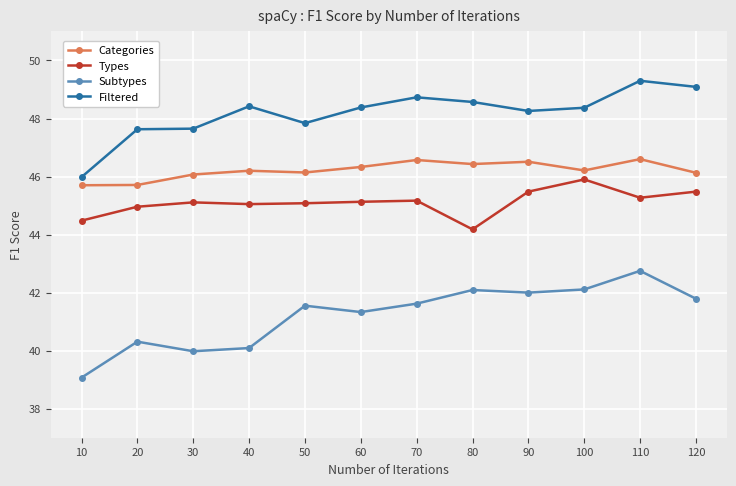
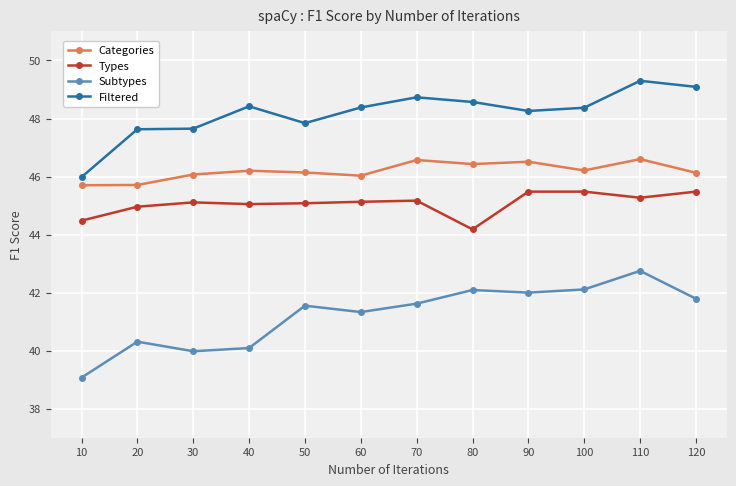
  {
    "Categories": {
      "10": 45.7,
      "20": 45.7,
      "30": 46.1,
      "40": 46.2,
      "50": 46.1,
-     "60": 46.3,
+     "60": 46.0,
      "70": 46.6,
      "80": 46.4,
      "90": 46.5,
      "100": 46.2,
      "110": 46.6,
      "120": 46.1
    },
    "Types": {
      "10": 44.5,
      "20": 45.0,
      "30": 45.1,
      "40": 45.1,
      "50": 45.1,
      "60": 45.1,
      "70": 45.2,
      "80": 44.2,
      "90": 45.5,
-     "100": 45.9,
+     "100": 45.5,
      "110": 45.3,
      "120": 45.5
    },
    "Subtypes": {
      "10": 39.1,
      "20": 40.3,
      "30": 40.0,
      "40": 40.1,
      "50": 41.6,
      "60": 41.3,
      "70": 41.6,
      "80": 42.1,
      "90": 42.0,
      "100": 42.1,
      "110": 42.8,
      "120": 41.8
    },
    "Filtered": {
      "10": 46.0,
      "20": 47.6,
      "30": 47.7,
      "40": 48.4,
      "50": 47.8,
      "60": 48.4,
      "70": 48.7,
      "80": 48.6,
      "90": 48.3,
      "100": 48.4,
      "110": 49.3,
      "120": 49.1
    }
  }
